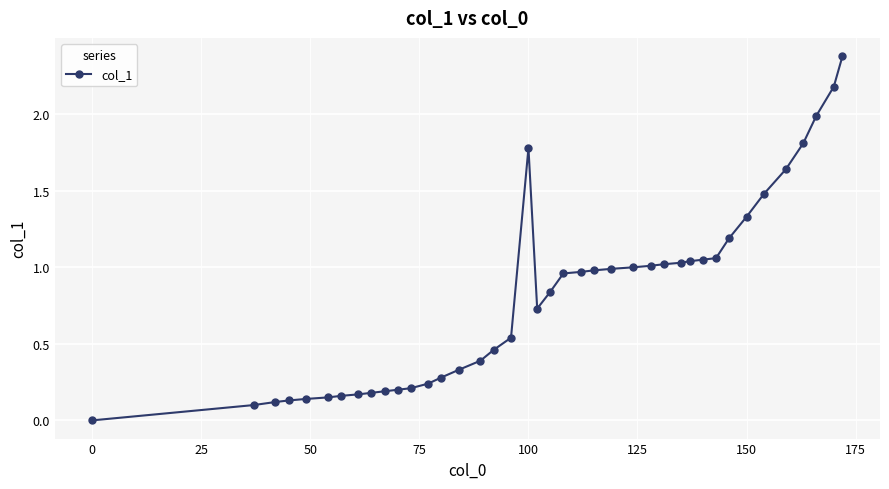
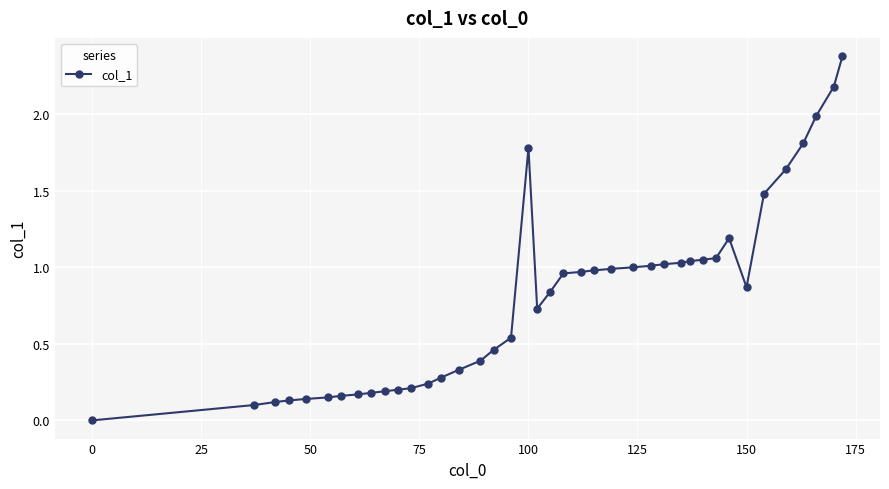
  {
    "0": 0.00,
    "100": 1.78,
-   "150": 1.33
+   "150": 0.87
  }
